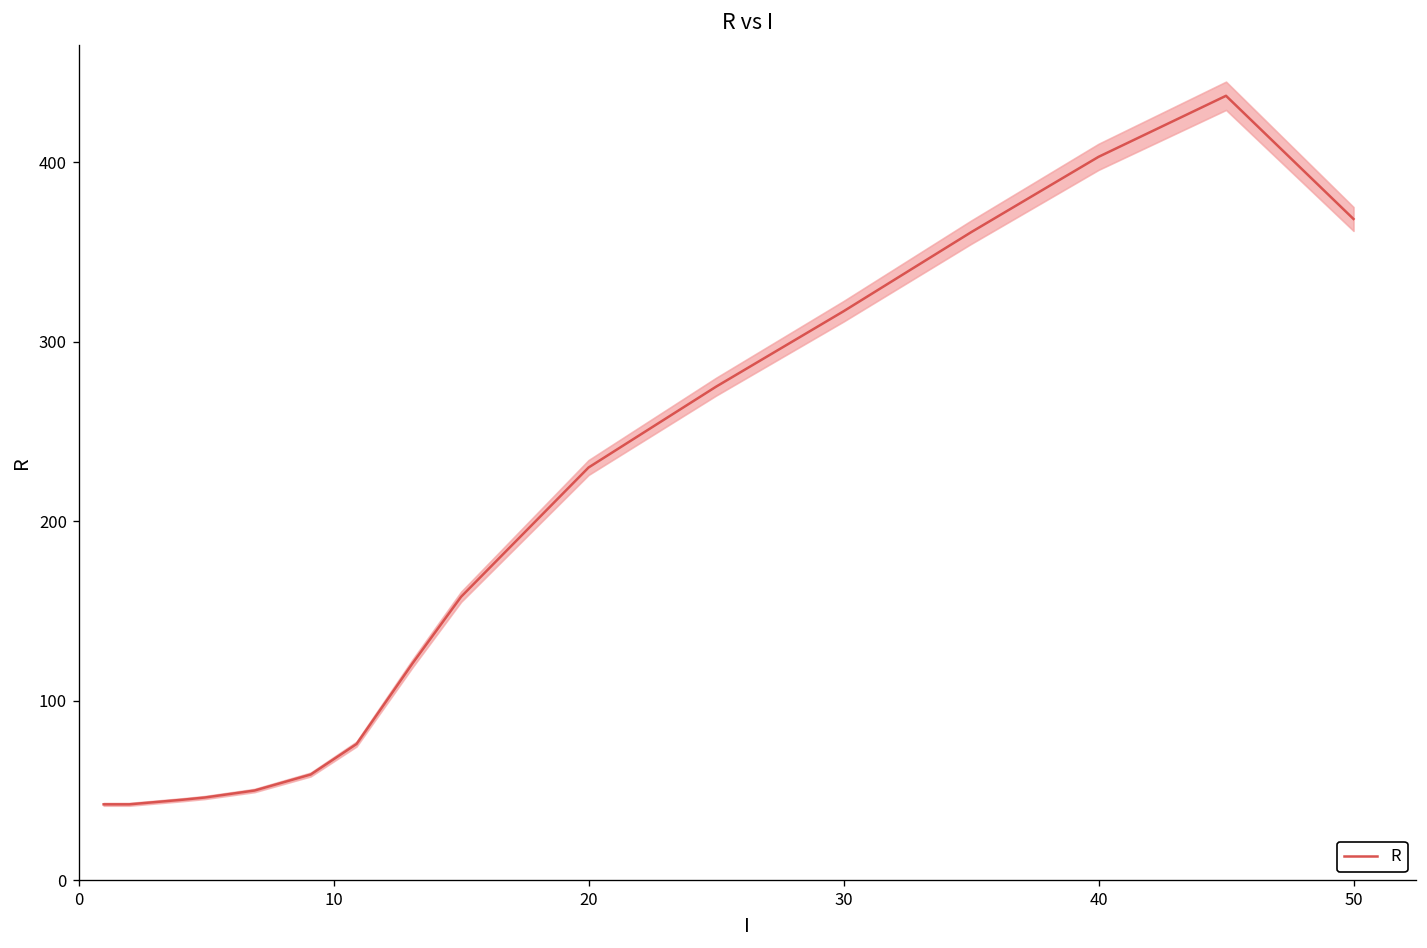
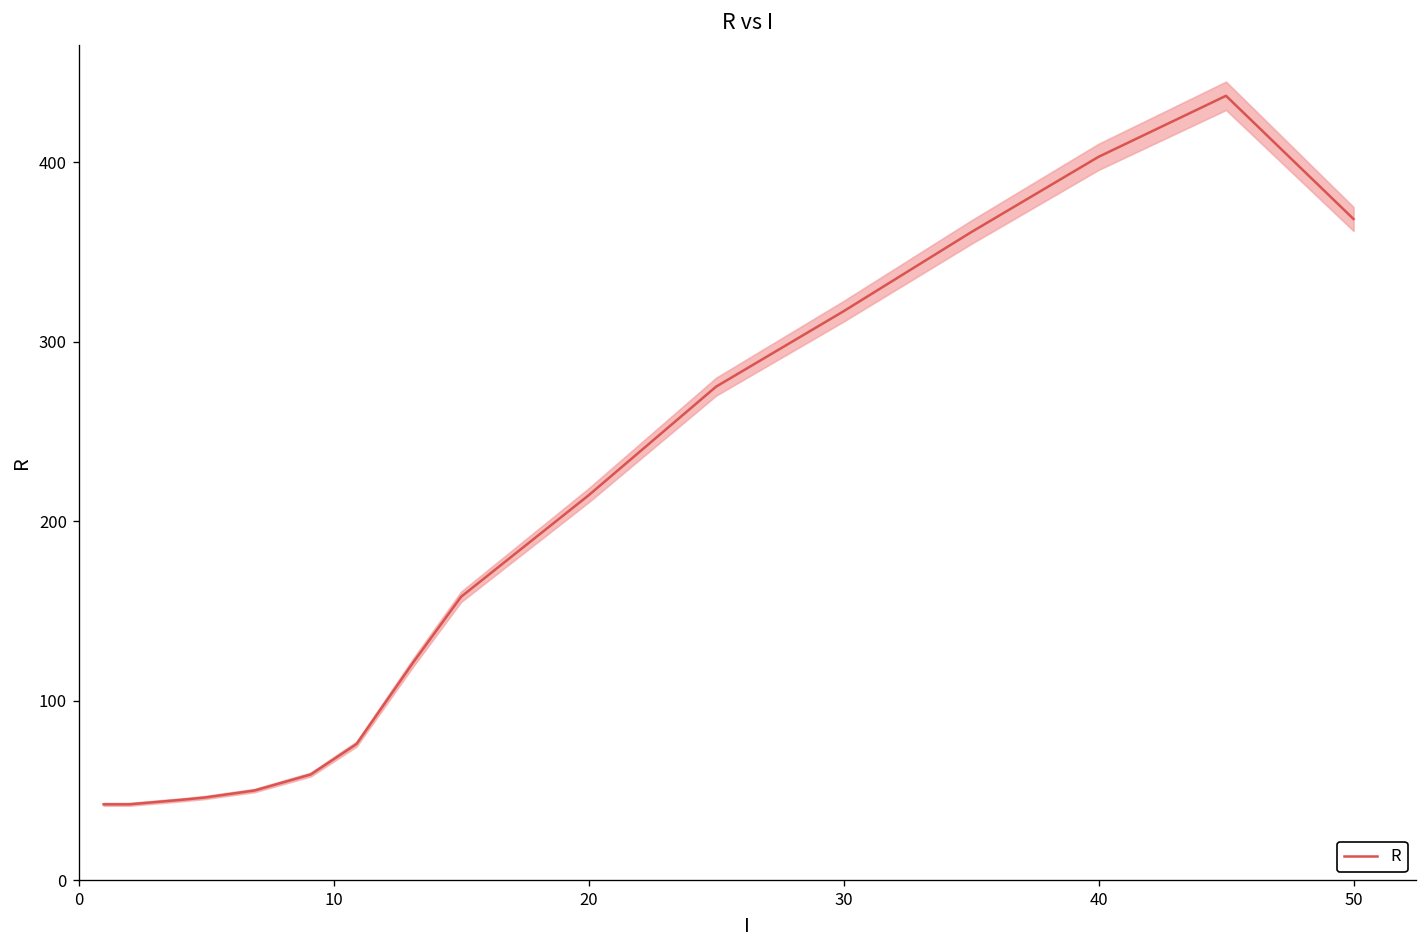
  {
    "R": {
-     "20": 230,
+     "20": 215,
      "30": 317,
      "40": 403,
      "50": 368
    }
  }
